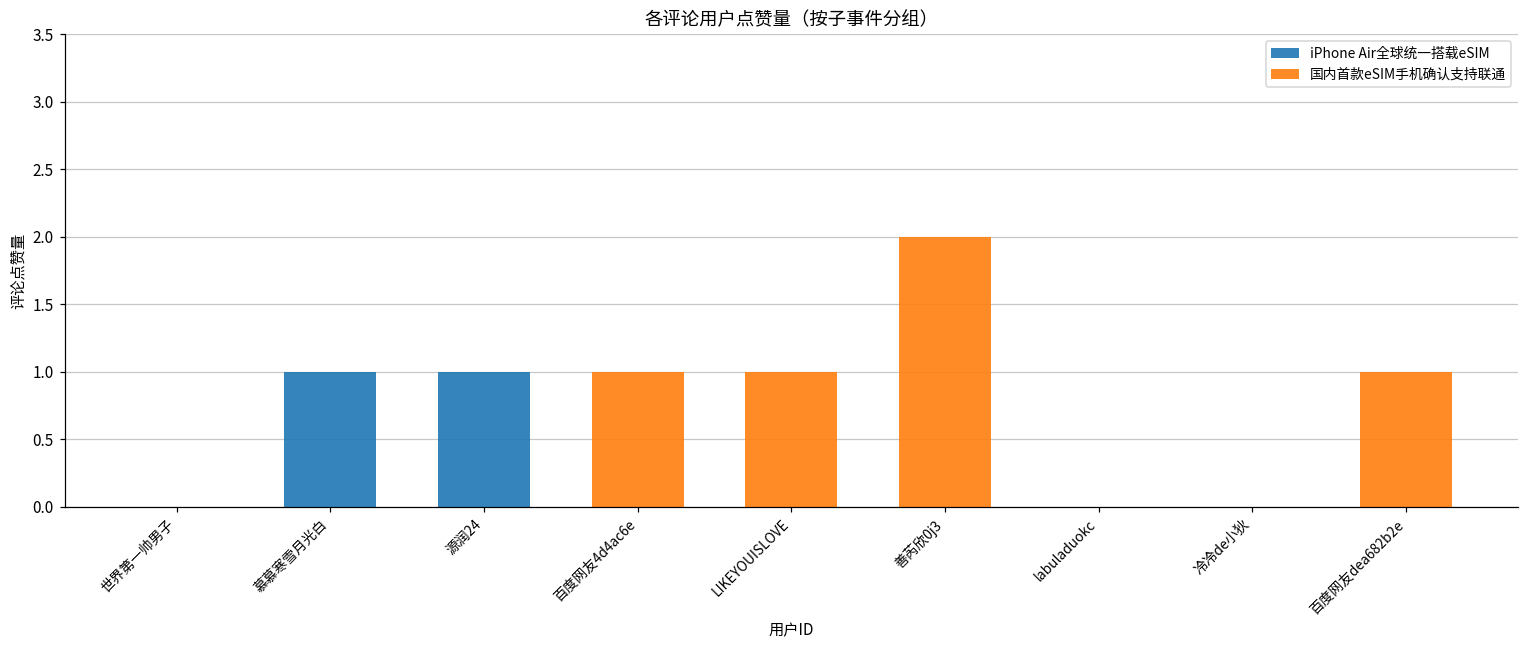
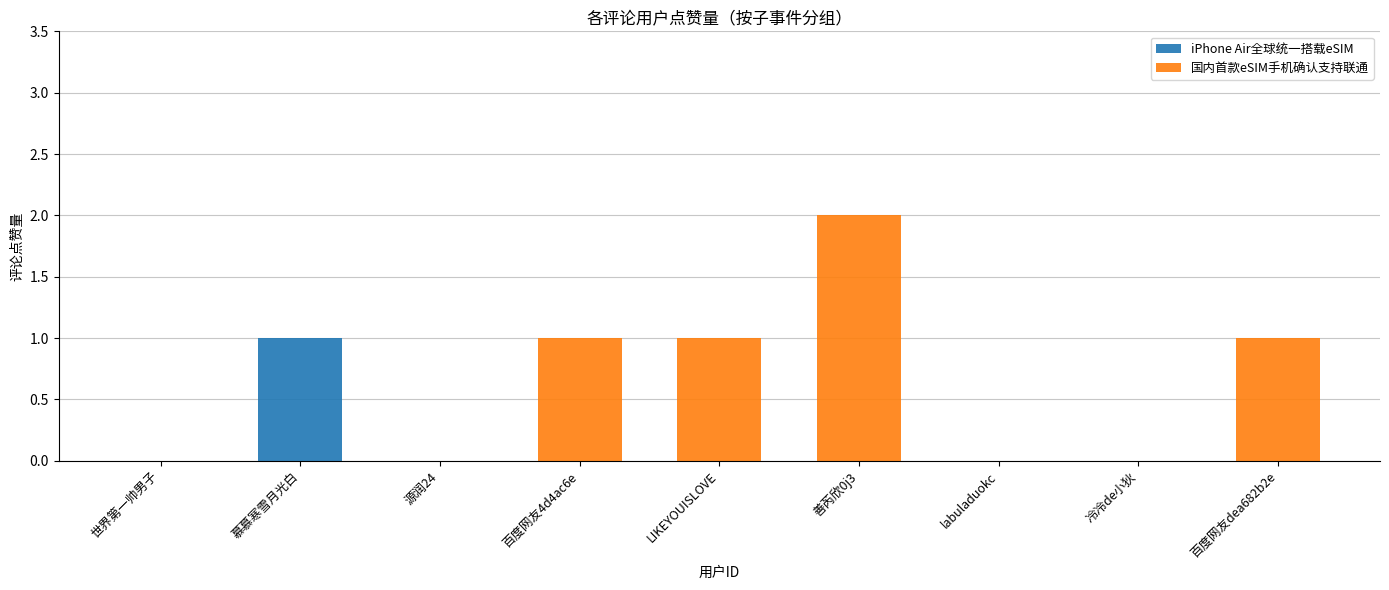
  {
    "iPhone Air全球统一搭载eSIM": {
      "世界第一帅男子": 0,
      "慕慕寒雪月光白": 1,
-     "源润24": 1
+     "源润24": 0
    },
    "国内首款eSIM手机确认支持联通": {
      "百度网友4d4ac6e": 1,
      "LIKEYOUISLOVE": 1,
      "善芮欣0j3": 2,
      "labuladuokc": 0,
      "冷冷de小狄": 0,
      "百度网友dea682b2e": 1
    }
  }
